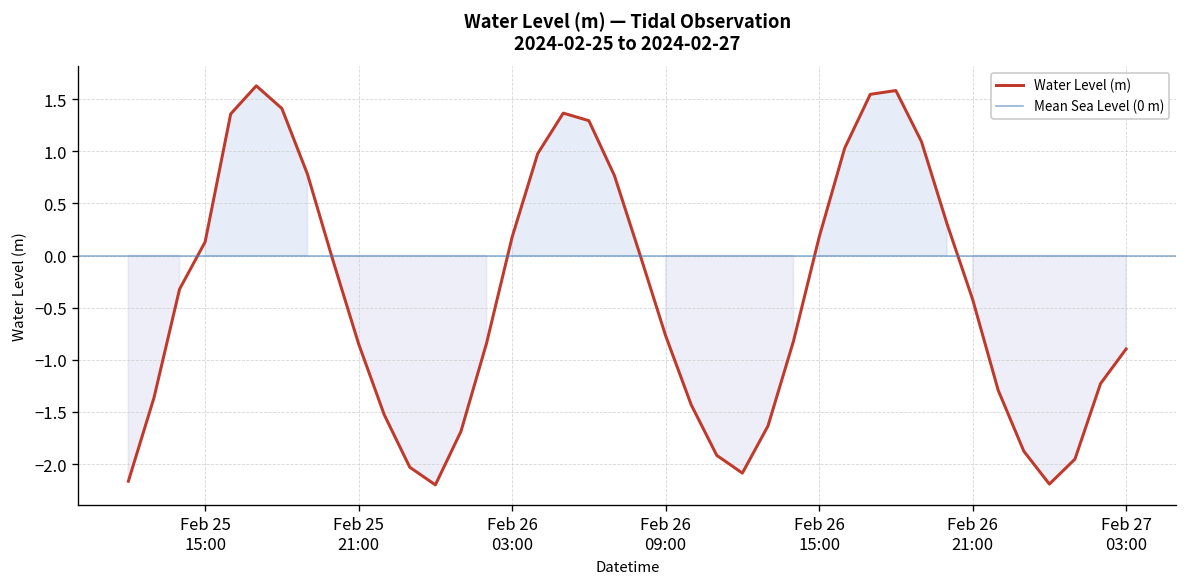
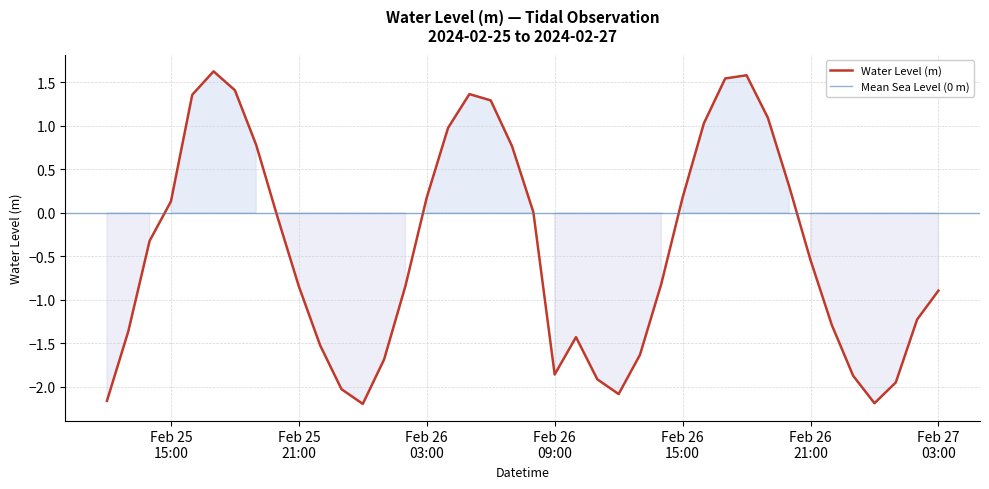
  {
    "Feb 25 15:00": 0.1,
    "Feb 25 21:00": -0.8,
    "Feb 26 03:00": 0.2,
-   "Feb 26 09:00": -0.8,
+   "Feb 26 09:00": -1.9,
    "Feb 26 15:00": 0.2,
-   "Feb 26 21:00": -0.4,
+   "Feb 26 21:00": -0.5,
    "Feb 27 03:00": -0.9
  }
